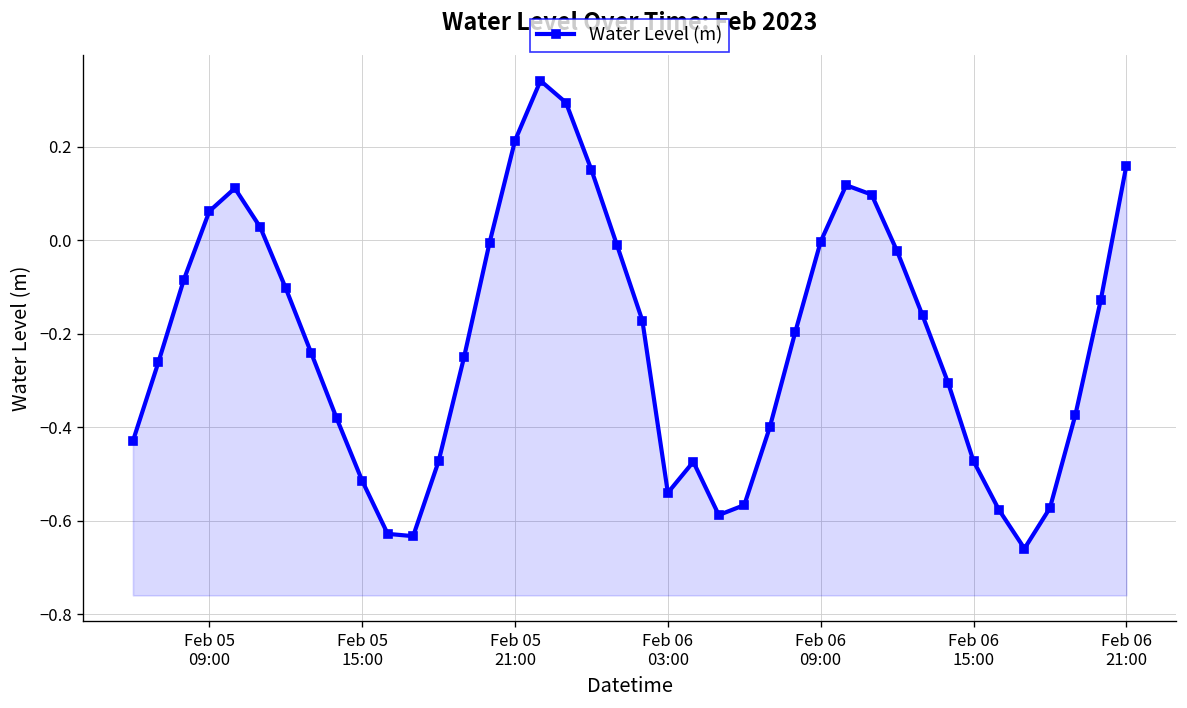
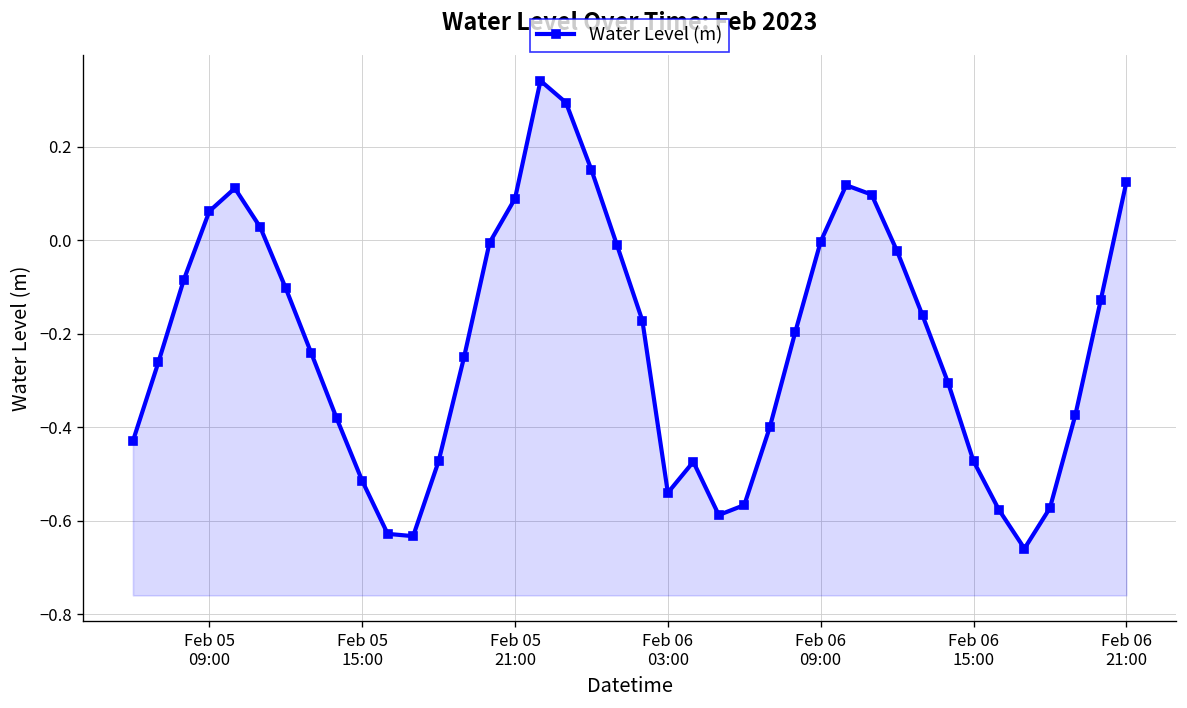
  {
    "Feb 05 09:00": 0.06,
    "Feb 05 15:00": -0.51,
-   "Feb 05 21:00": 0.21,
+   "Feb 05 21:00": 0.09,
    "Feb 06 03:00": -0.54,
    "Feb 06 09:00": 0.00,
    "Feb 06 15:00": -0.47,
-   "Feb 06 21:00": 0.16
+   "Feb 06 21:00": 0.12
  }
